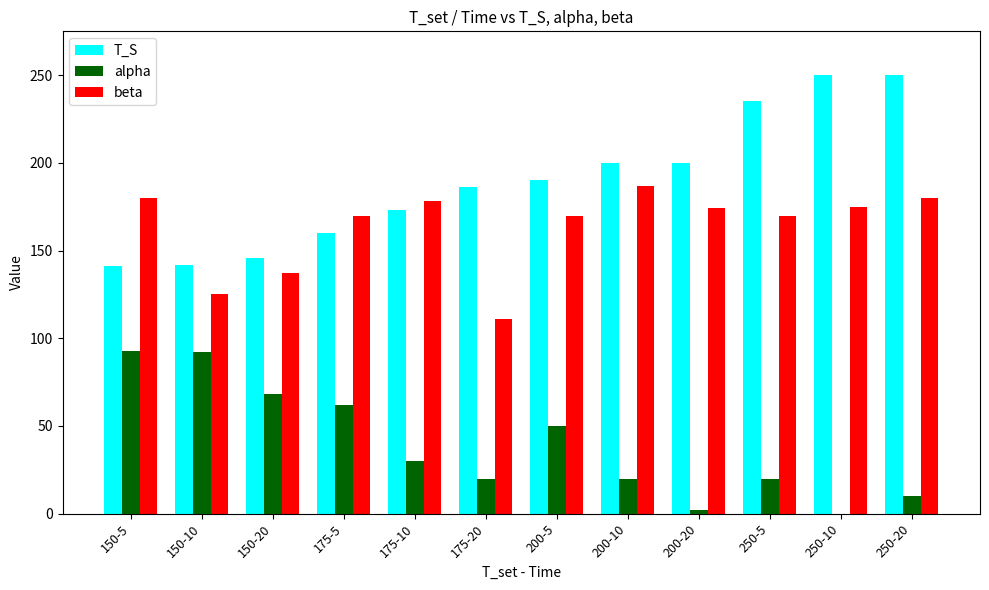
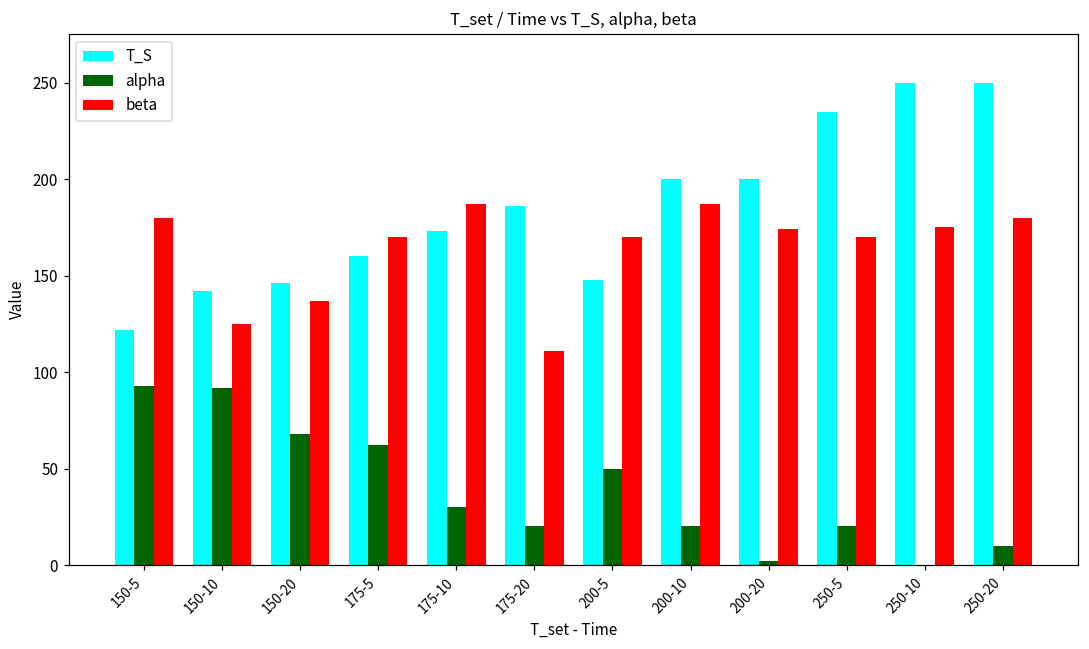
  {
    "T_S": {
-     "150-5": 141,
+     "150-5": 122,
      "150-10": 142,
      "150-20": 146,
      "175-5": 160,
      "175-10": 173,
      "175-20": 186,
-     "200-5": 190,
+     "200-5": 148,
      "200-10": 200,
      "200-20": 200,
      "250-5": 235,
      "250-10": 250,
      "250-20": 250
    },
    "alpha": {
      "150-5": 93,
      "150-10": 92,
      "150-20": 68,
      "175-5": 62,
      "175-10": 30,
      "175-20": 20,
      "200-5": 50,
      "200-10": 20,
      "200-20": 2,
      "250-5": 20,
      "250-10": 0,
      "250-20": 10
    },
    "beta": {
      "150-5": 180,
      "150-10": 125,
      "150-20": 137,
      "175-5": 170,
-     "175-10": 178,
+     "175-10": 187,
      "175-20": 111,
      "200-5": 170,
      "200-10": 187,
      "200-20": 174,
      "250-5": 170,
      "250-10": 175,
      "250-20": 180
    }
  }
